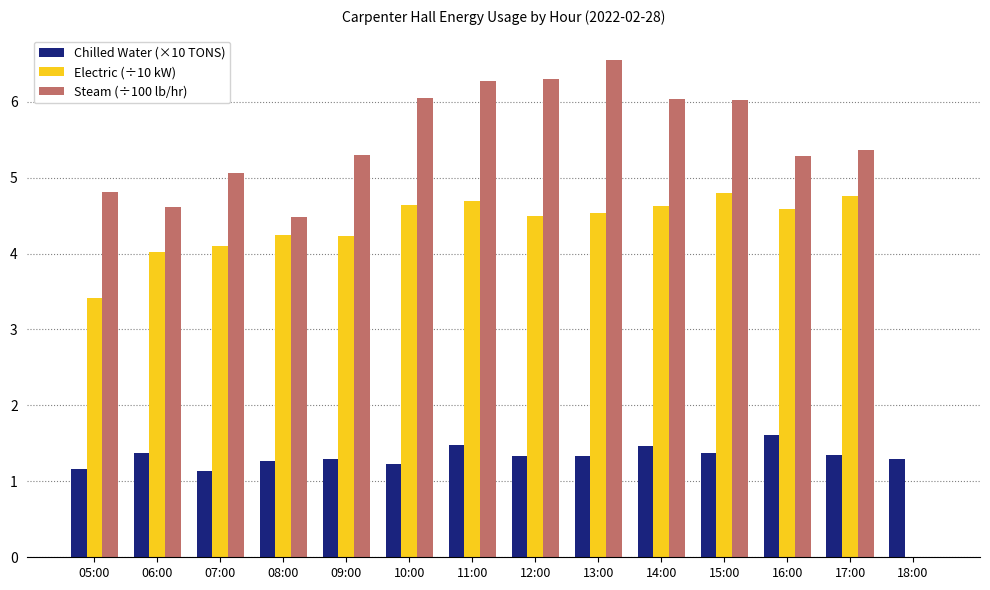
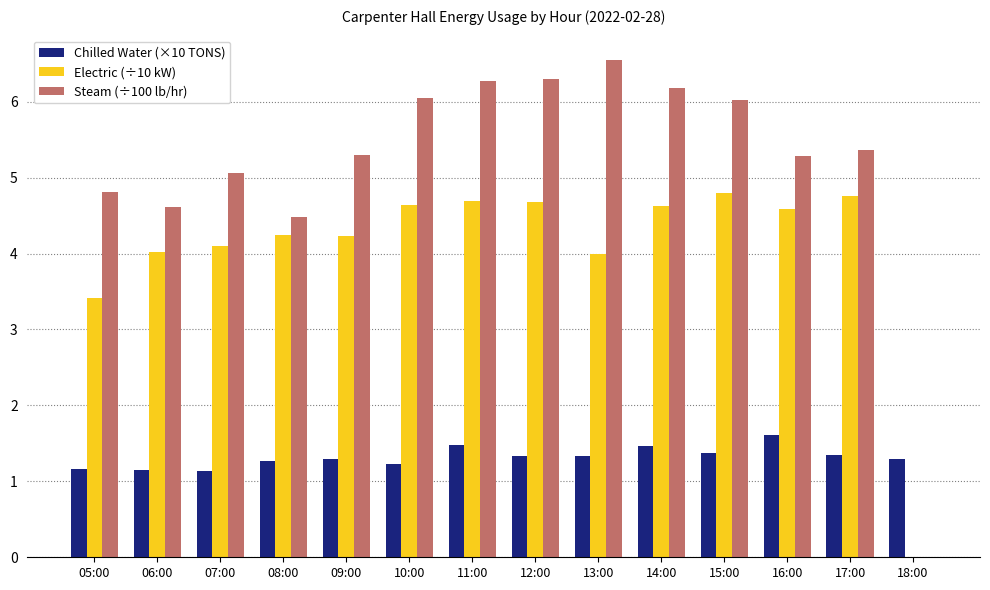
  {
    "Chilled Water (×10 TONS)": {
      "05:00": 1.2,
-     "06:00": 1.4,
+     "06:00": 1.1,
      "07:00": 1.1,
      "08:00": 1.3,
      "09:00": 1.3,
      "10:00": 1.2,
      "11:00": 1.5,
      "12:00": 1.3,
      "13:00": 1.3,
      "14:00": 1.5,
      "15:00": 1.4,
      "16:00": 1.6,
      "17:00": 1.3,
      "18:00": 1.3
    },
    "Electric (÷10 kW)": {
      "05:00": 3.4,
      "06:00": 4.0,
      "07:00": 4.1,
      "08:00": 4.2,
      "09:00": 4.2,
      "10:00": 4.6,
      "11:00": 4.7,
-     "12:00": 4.5,
-     "13:00": 4.5,
+     "12:00": 4.7,
+     "13:00": 4.0,
      "14:00": 4.6,
      "15:00": 4.8,
      "16:00": 4.6,
      "17:00": 4.8,
      "18:00": 0.0
    },
    "Steam (÷100 lb/hr)": {
      "05:00": 4.8,
      "06:00": 4.6,
      "07:00": 5.1,
      "08:00": 4.5,
      "09:00": 5.3,
      "10:00": 6.1,
      "11:00": 6.3,
      "12:00": 6.3,
      "13:00": 6.5,
-     "14:00": 6.0,
+     "14:00": 6.2,
      "15:00": 6.0,
      "16:00": 5.3,
      "17:00": 5.4,
      "18:00": 0.0
    }
  }
